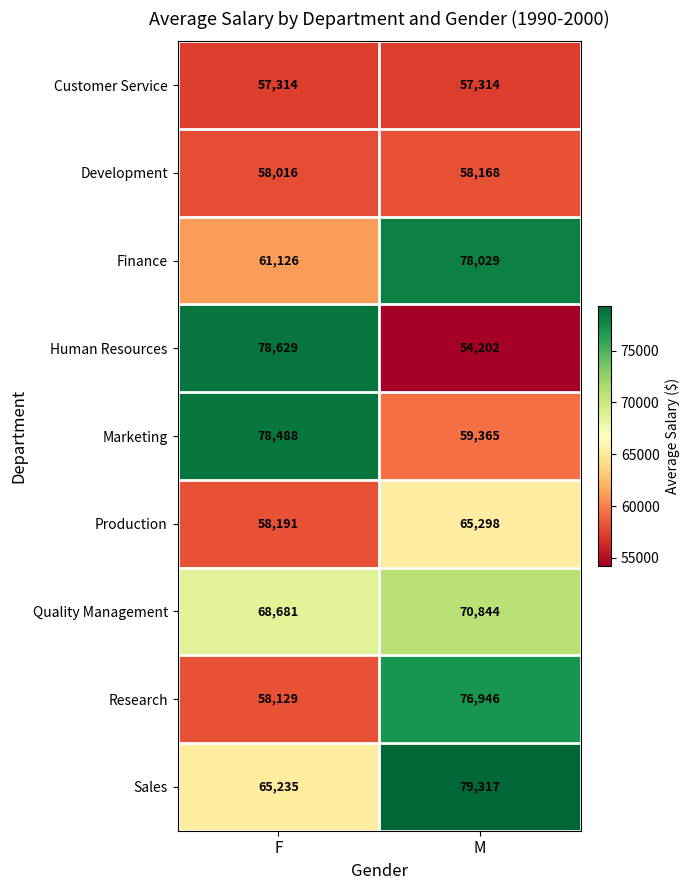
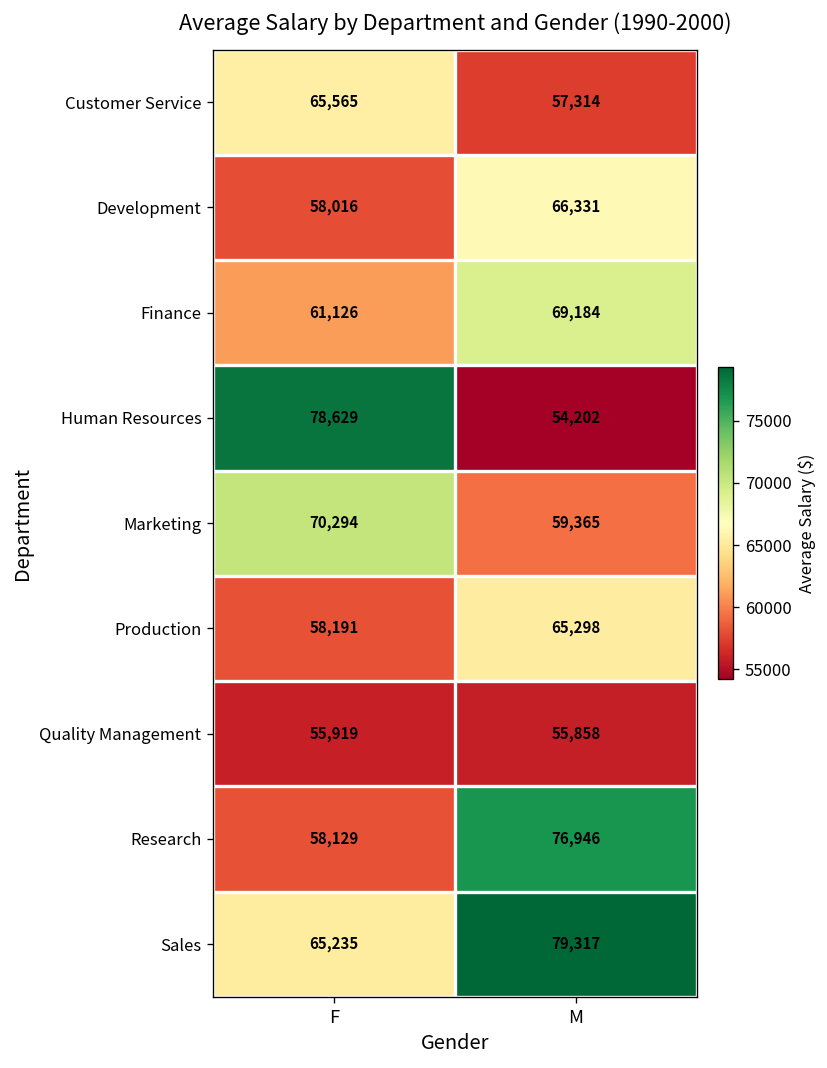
  {
    "Customer Service": {
-     "F": "57,314",
+     "F": "65,565",
      "M": "57,314"
    },
    "Development": {
      "F": "58,016",
-     "M": "58,168"
+     "M": "66,331"
    },
    "Finance": {
      "F": "61,126",
-     "M": "78,029"
+     "M": "69,184"
    },
    "Human Resources": {
      "F": "78,629",
      "M": "54,202"
    },
    "Marketing": {
-     "F": "78,488",
+     "F": "70,294",
      "M": "59,365"
    },
    "Production": {
      "F": "58,191",
      "M": "65,298"
    },
    "Quality Management": {
-     "F": "68,681",
-     "M": "70,844"
+     "F": "55,919",
+     "M": "55,858"
    },
    "Research": {
      "F": "58,129",
      "M": "76,946"
    },
    "Sales": {
      "F": "65,235",
      "M": "79,317"
    }
  }
